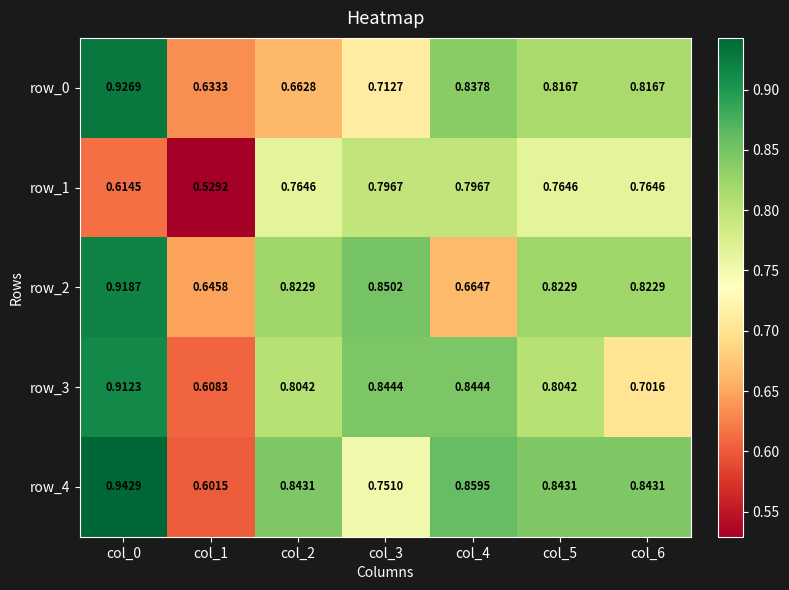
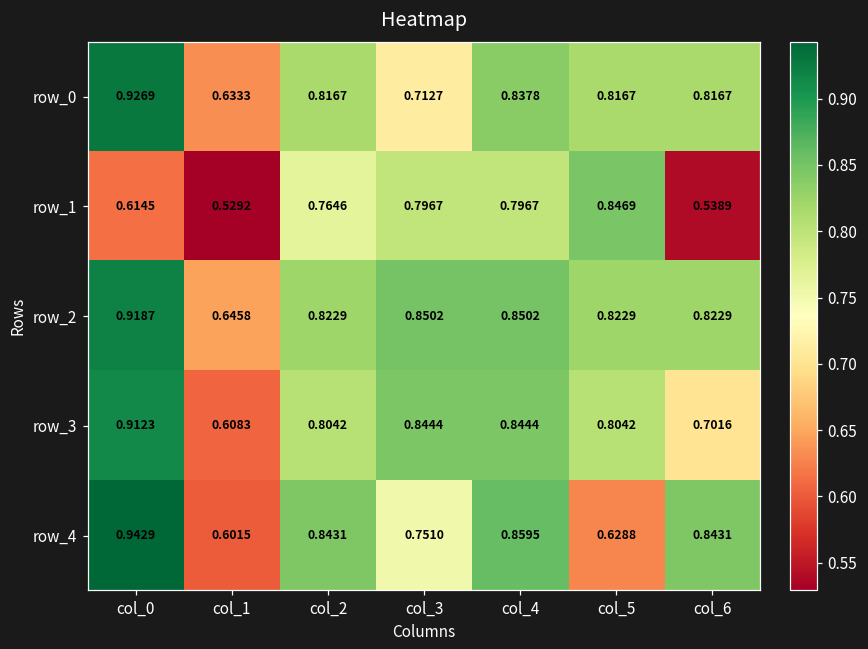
  {
    "row_0": {
      "col_0": 0.9269,
      "col_1": 0.6333,
-     "col_2": 0.6628,
+     "col_2": 0.8167,
      "col_3": 0.7127,
      "col_4": 0.8378,
      "col_5": 0.8167,
      "col_6": 0.8167
    },
    "row_1": {
      "col_0": 0.6145,
      "col_1": 0.5292,
      "col_2": 0.7646,
      "col_3": 0.7967,
      "col_4": 0.7967,
-     "col_5": 0.7646,
-     "col_6": 0.7646
+     "col_5": 0.8469,
+     "col_6": 0.5389
    },
    "row_2": {
      "col_0": 0.9187,
      "col_1": 0.6458,
      "col_2": 0.8229,
      "col_3": 0.8502,
-     "col_4": 0.6647,
+     "col_4": 0.8502,
      "col_5": 0.8229,
      "col_6": 0.8229
    },
    "row_3": {
      "col_0": 0.9123,
      "col_1": 0.6083,
      "col_2": 0.8042,
      "col_3": 0.8444,
      "col_4": 0.8444,
      "col_5": 0.8042,
      "col_6": 0.7016
    },
    "row_4": {
      "col_0": 0.9429,
      "col_1": 0.6015,
      "col_2": 0.8431,
      "col_3": 0.7510,
      "col_4": 0.8595,
-     "col_5": 0.8431,
+     "col_5": 0.6288,
      "col_6": 0.8431
    }
  }
